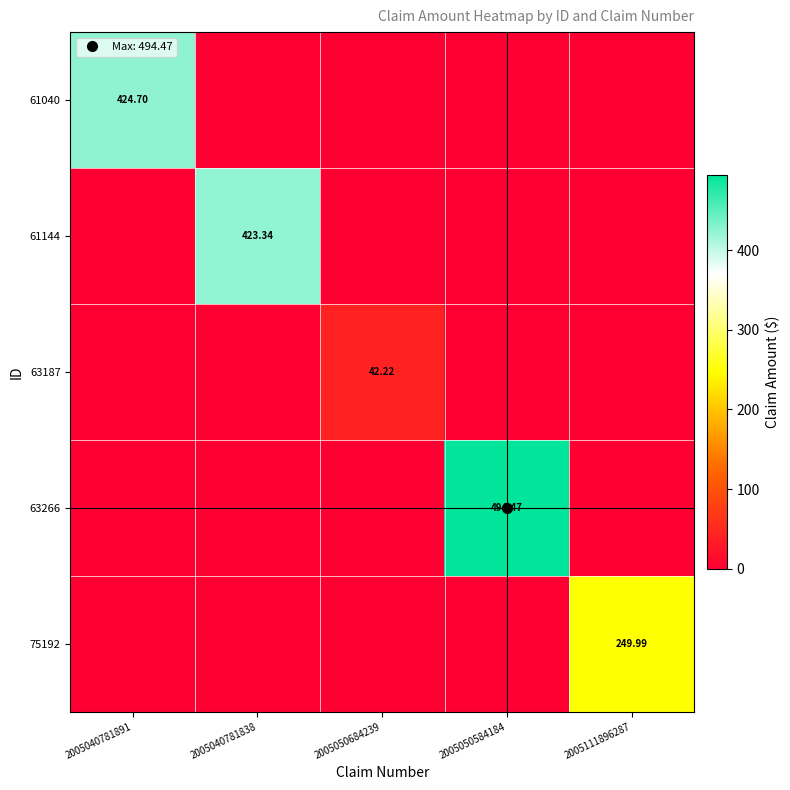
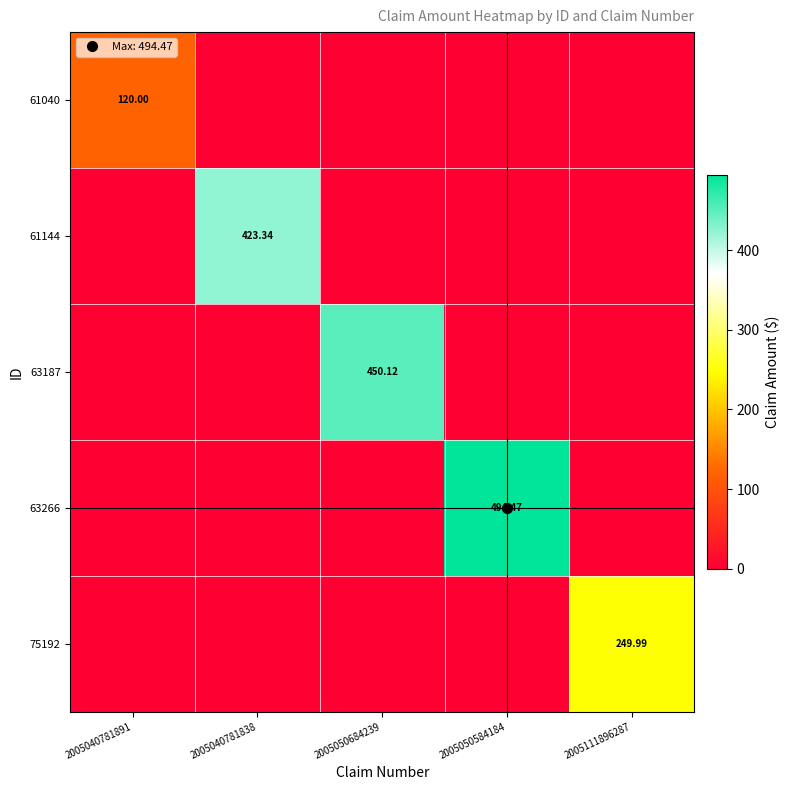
  {
    "61040": {
-     "2005040781891": 424.70
+     "2005040781891": 120.00
    },
    "61144": {
      "2005040781838": 423.34
    },
    "63187": {
-     "2005050684239": 42.22
+     "2005050684239": 450.12
    },
    "75192": {
      "2005111896287": 249.99
    }
  }
